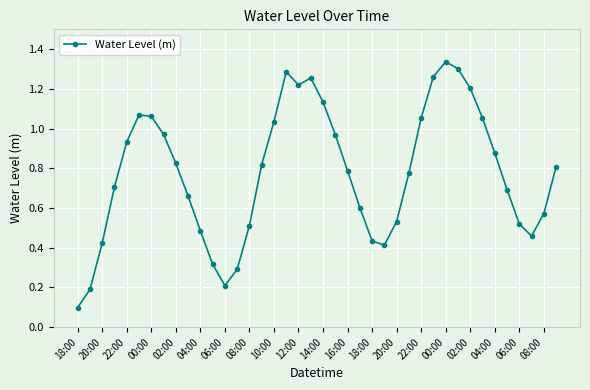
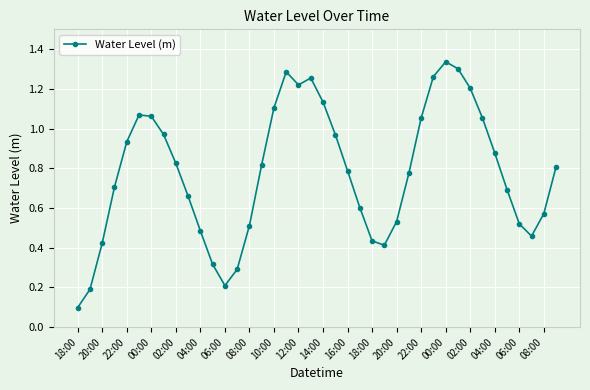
  {
-   "10:00": 1.04,
+   "10:00": 1.10,
    "12:00": 1.22,
    "14:00": 1.13,
    "16:00": 0.79
  }
